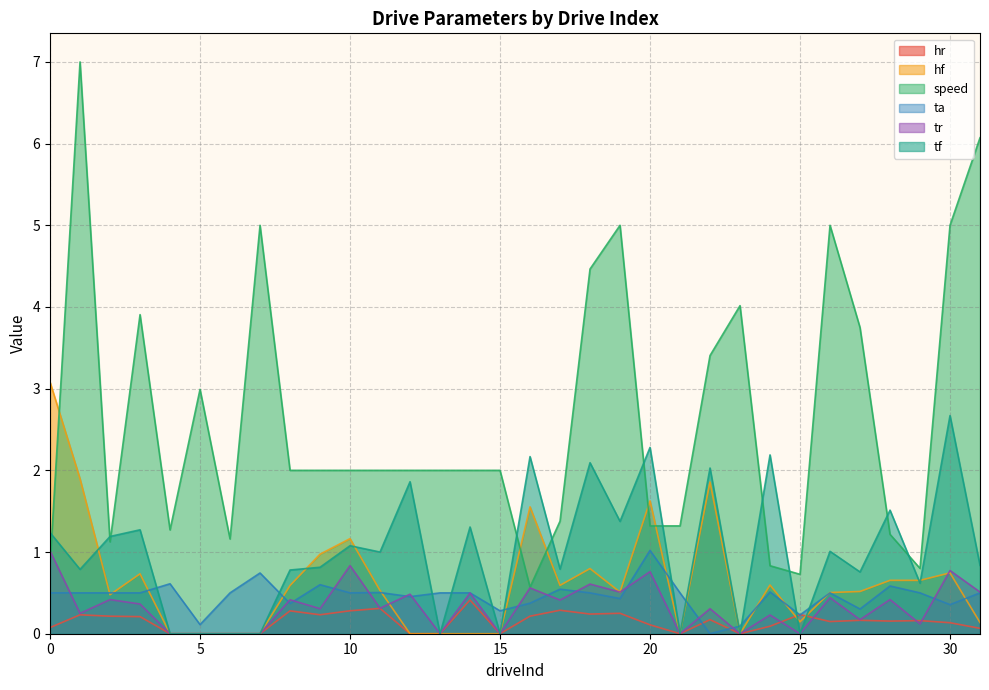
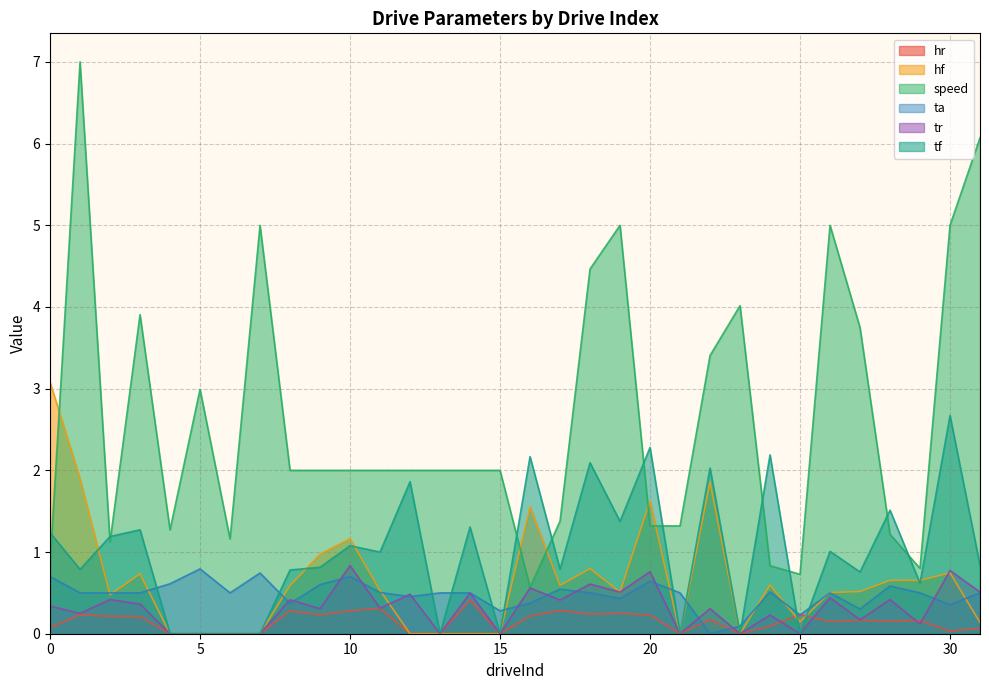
  {
    "hr": {
      "0": 0.1,
      "10": 0.3,
-     "20": 0.1,
-     "30": 0.1
+     "20": 0.2,
+     "30": 0.0
    },
    "hf": {
      "0": 3.1,
      "10": 1.2,
      "20": 1.6,
      "25": 0.1
    },
    "ta": {
-     "0": 0.5,
-     "5": 0.1,
-     "10": 0.5,
+     "0": 0.7,
+     "5": 0.8,
+     "10": 0.7,
      "15": 0.3,
-     "20": 1.0,
+     "20": 0.6,
      "30": 0.4
    },
    "tr": {
-     "0": 1.0,
+     "0": 0.3,
      "10": 0.8,
      "20": 0.8
    }
  }
